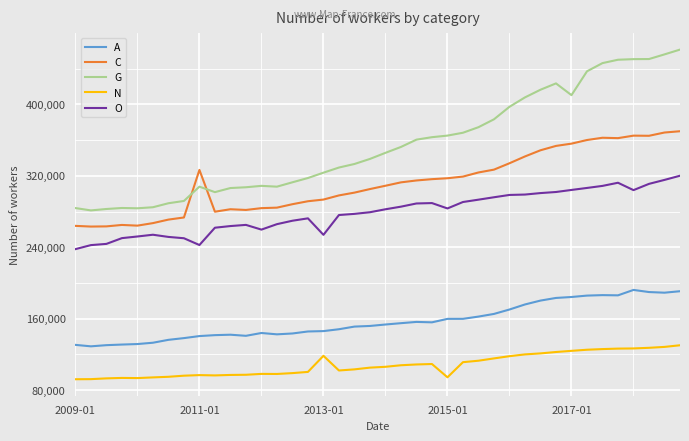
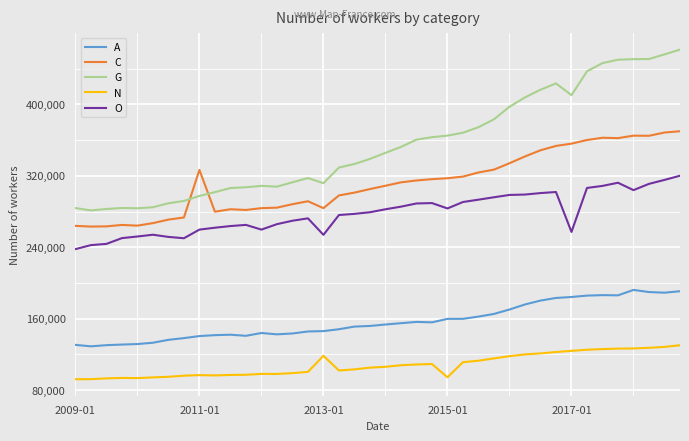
  {
    "A": {
      "2009-01": "130,000",
      "2011-01": "140,000",
      "2013-01": "150,000",
      "2015-01": "160,000",
      "2017-01": "180,000"
    },
    "C": {
      "2009-01": "260,000",
      "2011-01": "330,000",
-     "2013-01": "290,000",
+     "2013-01": "280,000",
      "2015-01": "320,000",
      "2017-01": "360,000"
    },
    "G": {
      "2009-01": "280,000",
-     "2011-01": "310,000",
-     "2013-01": "320,000",
+     "2011-01": "300,000",
+     "2013-01": "310,000",
      "2015-01": "370,000",
      "2017-01": "410,000"
    },
    "N": {
      "2009-01": "90,000",
      "2011-01": "100,000",
      "2013-01": "120,000",
      "2015-01": "90,000",
      "2017-01": "120,000"
    },
    "O": {
      "2009-01": "240,000",
-     "2011-01": "240,000",
+     "2011-01": "260,000",
      "2013-01": "250,000",
      "2015-01": "280,000",
-     "2017-01": "300,000"
+     "2017-01": "260,000"
    }
  }
